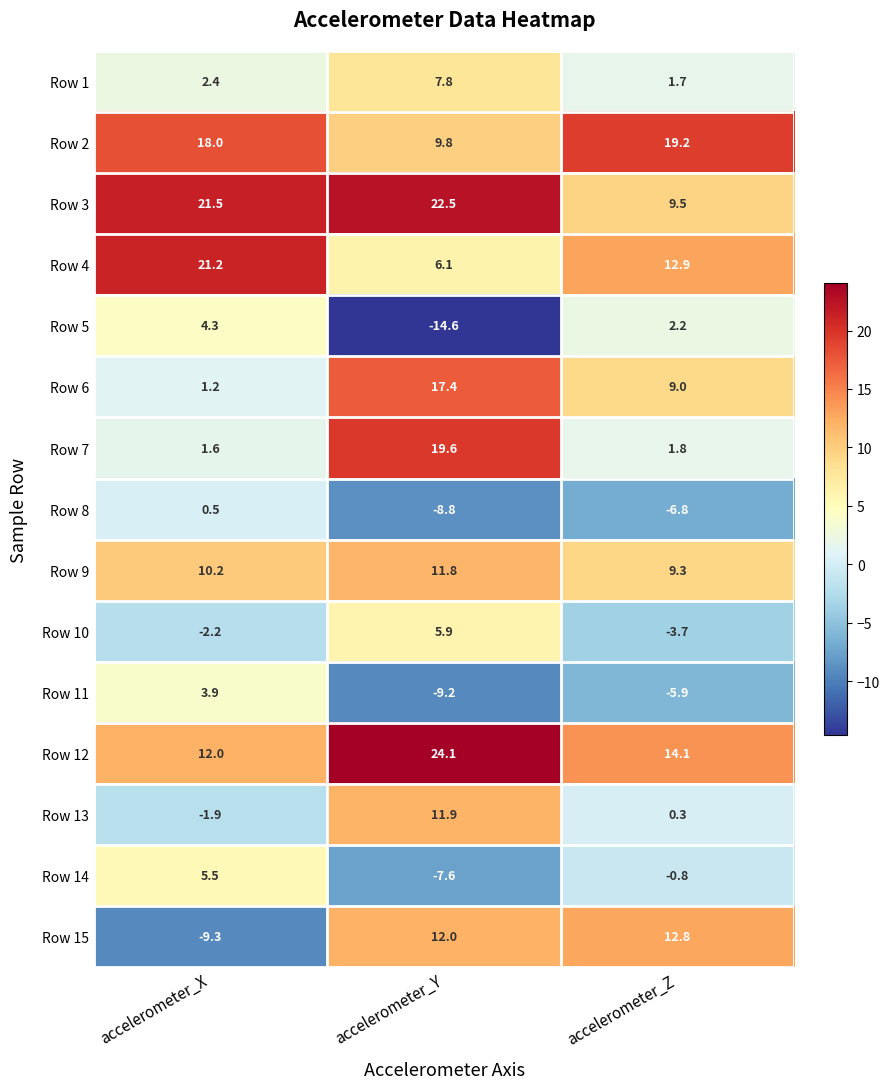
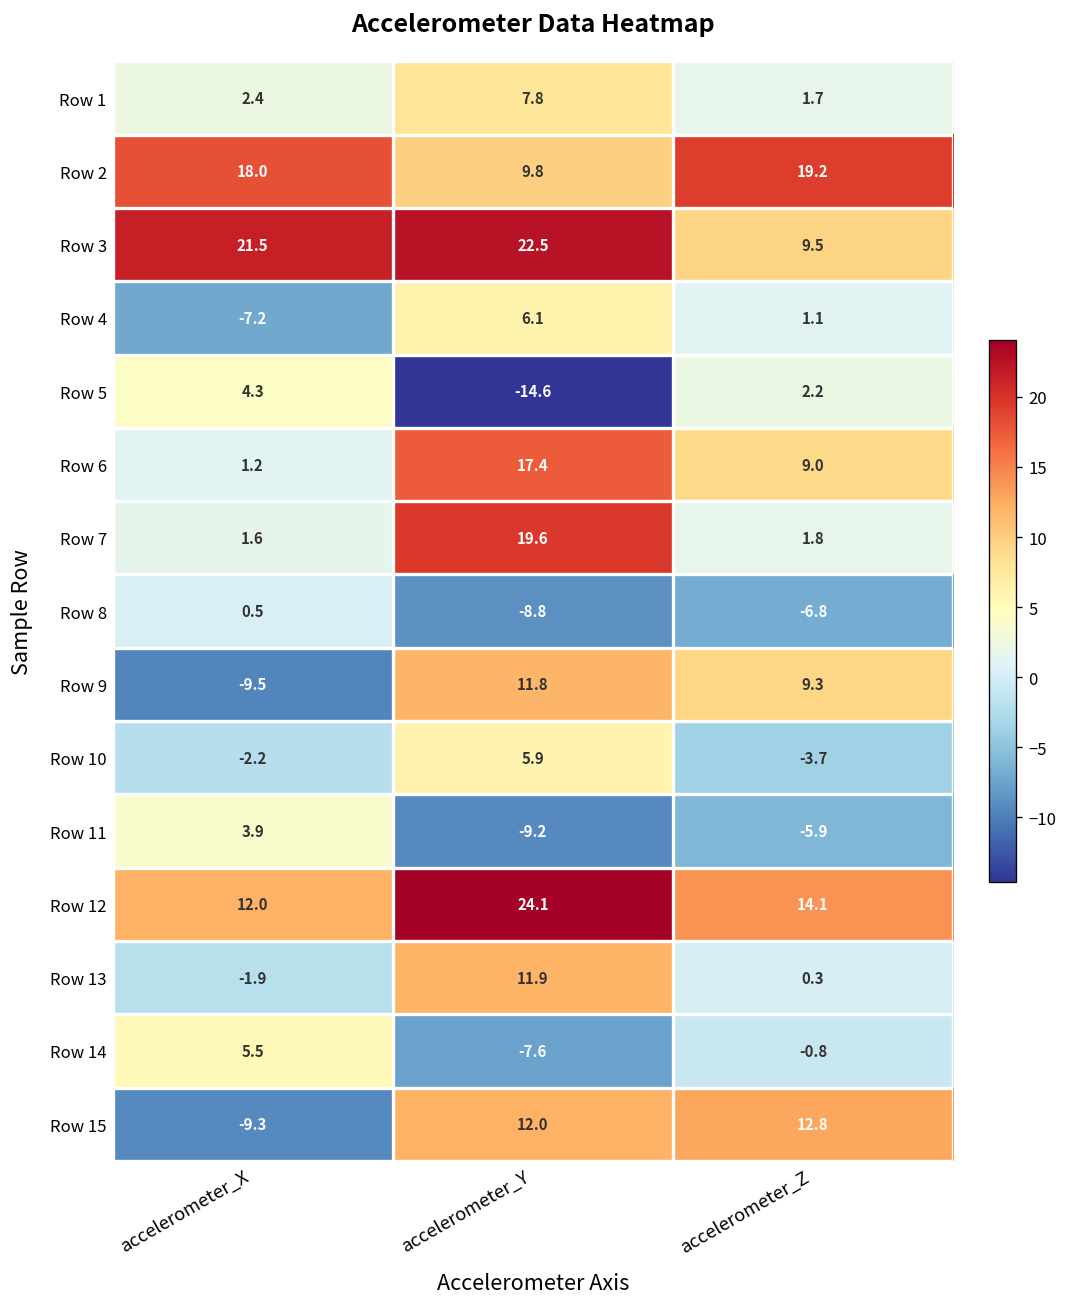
  {
    "Row 1": {
      "accelerometer_X": 2.4,
      "accelerometer_Y": 7.8,
      "accelerometer_Z": 1.7
    },
    "Row 2": {
      "accelerometer_X": 18.0,
      "accelerometer_Y": 9.8,
      "accelerometer_Z": 19.2
    },
    "Row 3": {
      "accelerometer_X": 21.5,
      "accelerometer_Y": 22.5,
      "accelerometer_Z": 9.5
    },
    "Row 4": {
-     "accelerometer_X": 21.2,
+     "accelerometer_X": -7.2,
      "accelerometer_Y": 6.1,
-     "accelerometer_Z": 12.9
+     "accelerometer_Z": 1.1
    },
    "Row 5": {
      "accelerometer_X": 4.3,
      "accelerometer_Y": -14.6,
      "accelerometer_Z": 2.2
    },
    "Row 6": {
      "accelerometer_X": 1.2,
      "accelerometer_Y": 17.4,
      "accelerometer_Z": 9.0
    },
    "Row 7": {
      "accelerometer_X": 1.6,
      "accelerometer_Y": 19.6,
      "accelerometer_Z": 1.8
    },
    "Row 8": {
      "accelerometer_X": 0.5,
      "accelerometer_Y": -8.8,
      "accelerometer_Z": -6.8
    },
    "Row 9": {
-     "accelerometer_X": 10.2,
+     "accelerometer_X": -9.5,
      "accelerometer_Y": 11.8,
      "accelerometer_Z": 9.3
    },
    "Row 10": {
      "accelerometer_X": -2.2,
      "accelerometer_Y": 5.9,
      "accelerometer_Z": -3.7
    },
    "Row 11": {
      "accelerometer_X": 3.9,
      "accelerometer_Y": -9.2,
      "accelerometer_Z": -5.9
    },
    "Row 12": {
      "accelerometer_X": 12.0,
      "accelerometer_Y": 24.1,
      "accelerometer_Z": 14.1
    },
    "Row 13": {
      "accelerometer_X": -1.9,
      "accelerometer_Y": 11.9,
      "accelerometer_Z": 0.3
    },
    "Row 14": {
      "accelerometer_X": 5.5,
      "accelerometer_Y": -7.6,
      "accelerometer_Z": -0.8
    },
    "Row 15": {
      "accelerometer_X": -9.3,
      "accelerometer_Y": 12.0,
      "accelerometer_Z": 12.8
    }
  }
